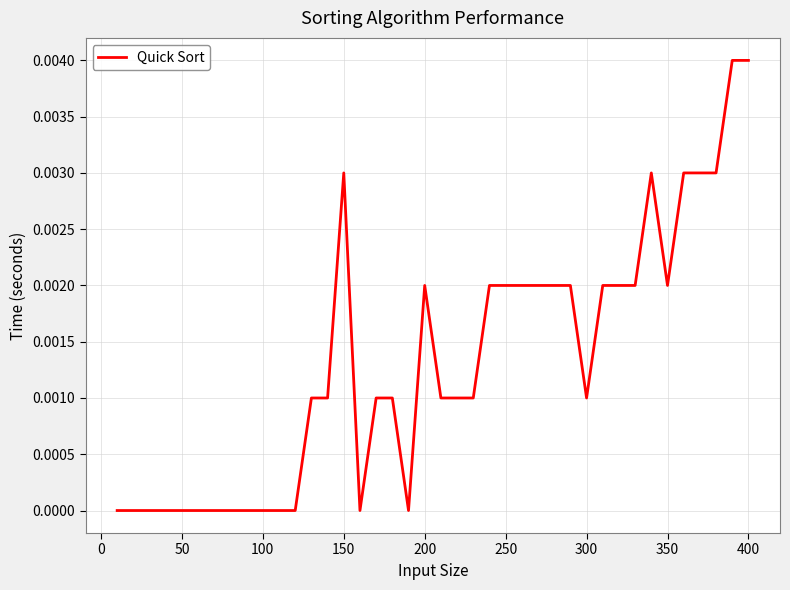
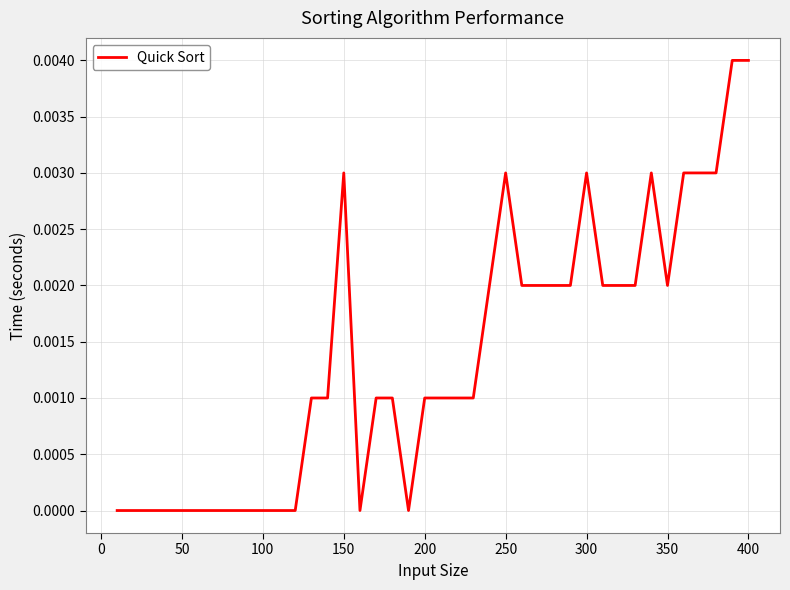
  {
    "50": 0.000,
    "100": 0.000,
    "150": 0.003,
-   "200": 0.002,
-   "250": 0.002,
-   "300": 0.001,
+   "200": 0.001,
+   "250": 0.003,
+   "300": 0.003,
    "350": 0.002,
    "400": 0.004
  }
